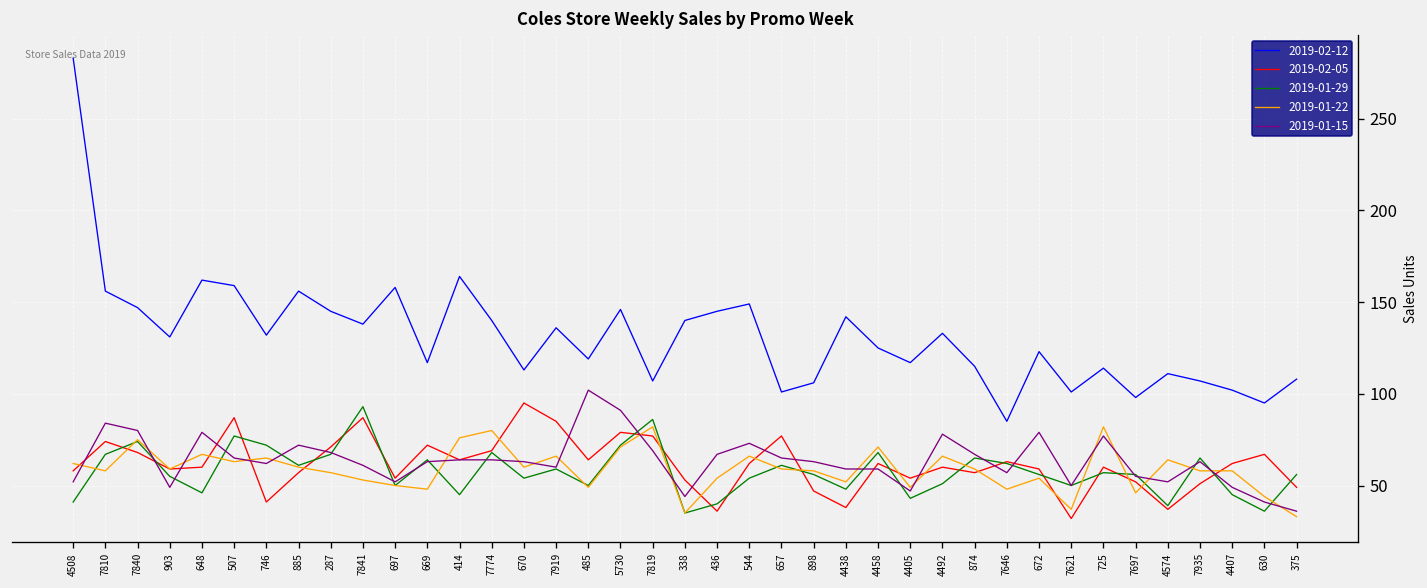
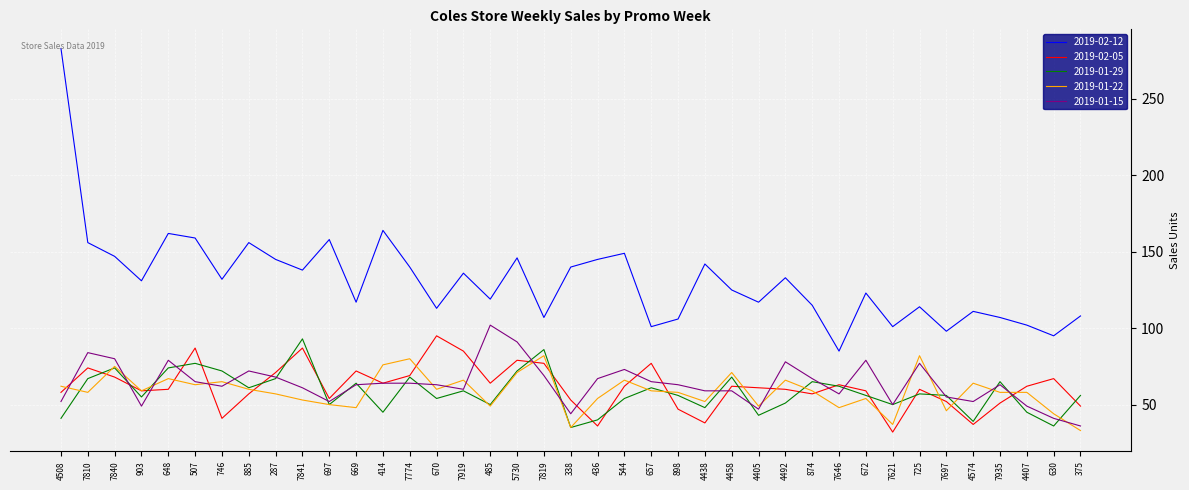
  {
    "2019-02-12": {
      "7810": 156,
      "7840": 147,
      "903": 131,
      "648": 162,
      "507": 159,
      "746": 132,
      "885": 156,
      "287": 145,
      "7841": 138,
      "697": 158,
      "669": 117,
      "414": 164,
      "7774": 140,
      "670": 113,
      "7919": 136,
      "485": 119,
      "5730": 146,
      "7819": 107,
      "338": 140,
      "436": 145,
      "544": 149,
      "657": 101,
      "898": 106,
      "4438": 142,
      "4458": 125,
      "4405": 117,
      "4492": 133,
      "874": 115,
      "7646": 85,
      "672": 123,
      "7621": 101,
      "725": 114,
      "7697": 98,
      "4574": 111,
      "7935": 107,
      "4407": 102,
      "630": 95,
      "375": 108
    },
    "2019-02-05": {
      "4508": 58,
      "7810": 74,
      "7840": 68,
      "648": 60,
      "507": 87,
      "746": 41,
      "885": 57,
      "287": 71,
      "7841": 87,
      "697": 54,
      "669": 72,
      "670": 95,
      "7919": 85,
      "485": 64,
      "5730": 79,
      "7819": 77,
      "338": 53,
      "436": 36,
      "544": 62,
      "657": 77,
      "898": 47,
      "4438": 38,
      "4458": 62,
-     "4405": 54,
+     "4405": 61,
      "4492": 60,
      "874": 57,
      "672": 59,
      "7621": 32,
      "725": 60,
      "7697": 52,
      "4574": 37,
      "7935": 51,
      "4407": 62,
      "630": 67,
      "375": 49
    },
    "2019-01-29": {
      "4508": 41,
      "7810": 67,
      "903": 55,
-     "648": 46,
+     "648": 74,
      "507": 77,
      "746": 72,
      "7841": 93,
      "414": 45,
      "670": 54,
      "7819": 86,
      "436": 40,
      "544": 54,
      "657": 61,
      "898": 56,
      "4438": 48,
      "4458": 68,
      "4405": 43,
      "4492": 51,
      "874": 65,
      "672": 56,
      "725": 57,
      "4574": 39,
      "7935": 65,
      "4407": 45,
      "630": 36,
      "375": 56
    },
    "2019-01-22": {
      "4508": 62,
      "7810": 58,
      "648": 67,
      "507": 63,
      "746": 65,
      "287": 57,
      "7841": 53,
      "669": 48,
      "414": 76,
      "7774": 80,
      "670": 60,
      "7919": 66,
      "7819": 82,
      "436": 54,
      "544": 66,
      "657": 59,
      "898": 58,
      "4438": 52,
      "4458": 71,
      "4405": 49,
      "4492": 66,
      "874": 59,
      "7646": 48,
      "672": 54,
      "7621": 37,
      "725": 82,
      "7697": 46,
      "4574": 64,
      "7935": 58,
      "4407": 58,
      "630": 44,
      "375": 33
    },
    "2019-01-15": {
      "4508": 52,
      "7810": 84,
      "7840": 80,
      "903": 49,
      "648": 79,
      "507": 65,
      "746": 62,
      "885": 72,
      "7841": 61,
      "697": 52,
      "7774": 64,
      "670": 63,
      "485": 102,
      "5730": 91,
      "7819": 69,
      "338": 44,
      "436": 67,
      "544": 73,
      "657": 65,
      "898": 63,
      "4438": 59,
      "4458": 59,
      "4405": 47,
      "4492": 78,
      "874": 67,
      "7646": 57,
      "672": 79,
      "725": 77,
      "4574": 52,
      "7935": 63,
      "4407": 49,
      "630": 41,
      "375": 36
    }
  }
